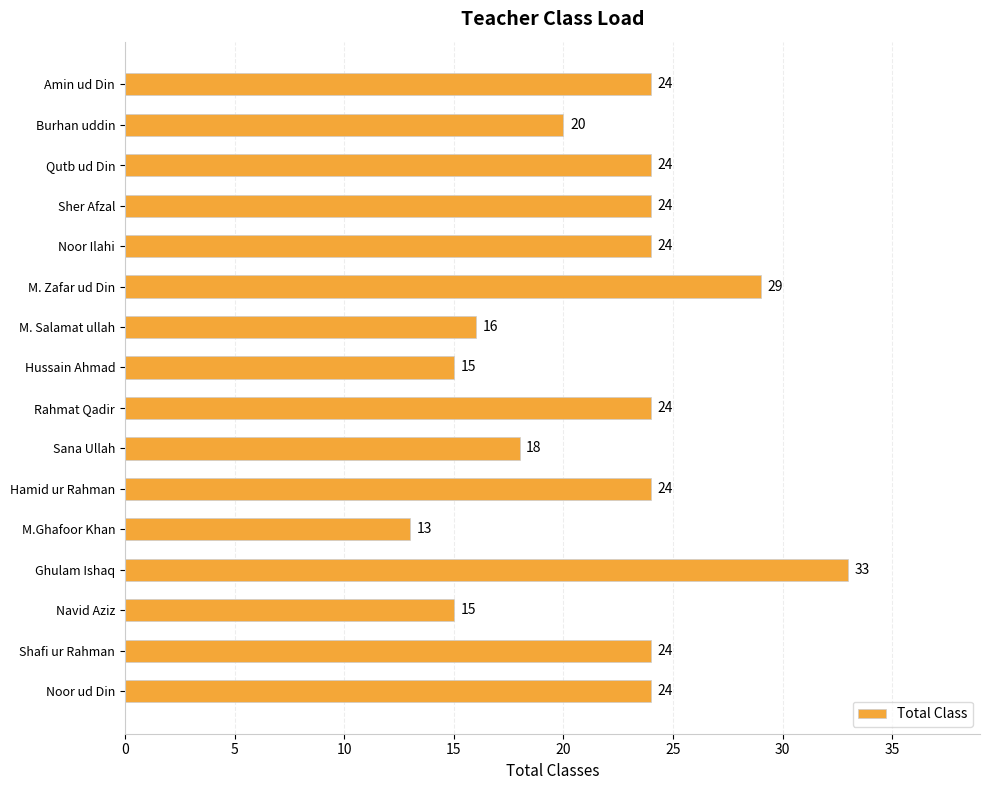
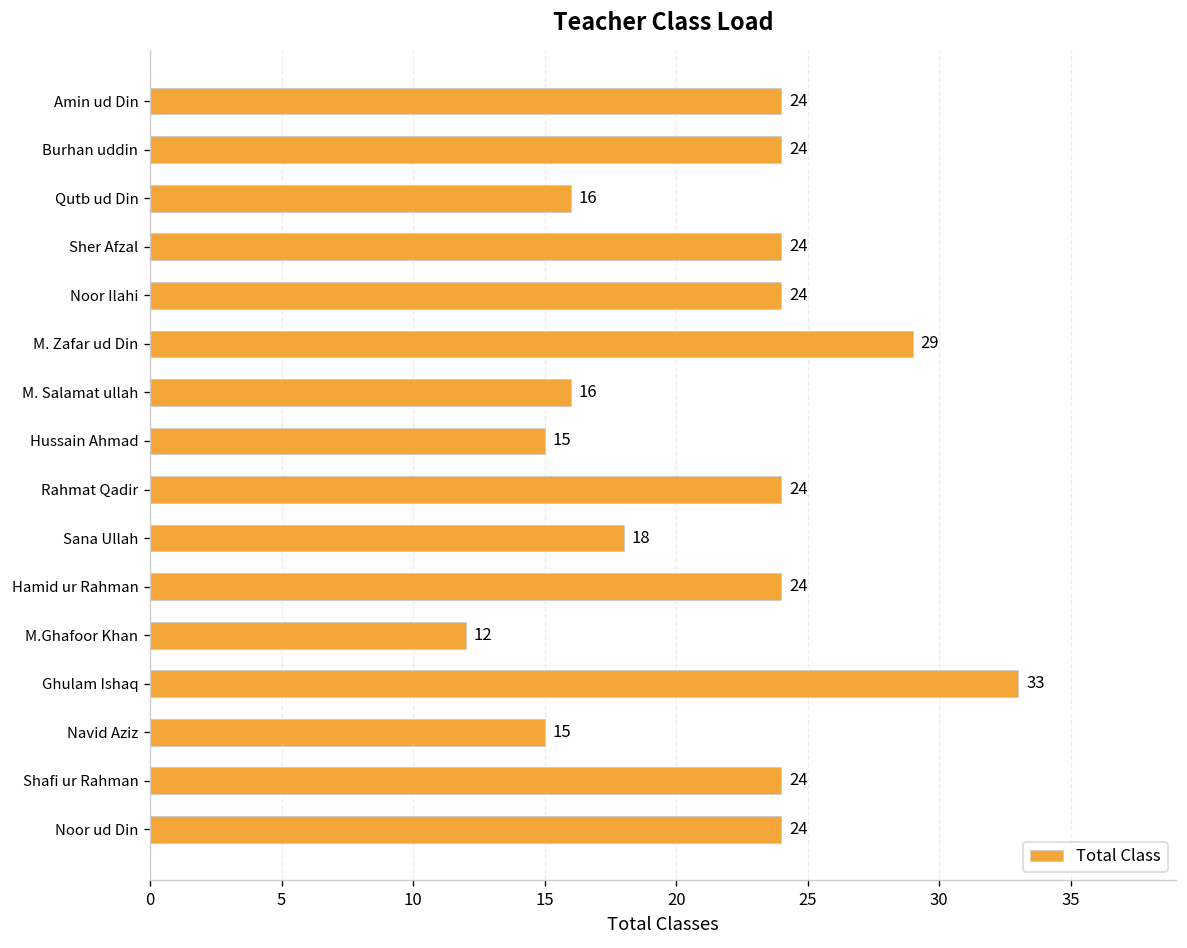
  {
    "Amin ud Din": 24,
-   "Burhan uddin": 20,
-   "Qutb ud Din": 24,
+   "Burhan uddin": 24,
+   "Qutb ud Din": 16,
    "Sher Afzal": 24,
    "Noor Ilahi": 24,
    "M. Zafar ud Din": 29,
    "M. Salamat ullah": 16,
    "Hussain Ahmad": 15,
    "Rahmat Qadir": 24,
    "Sana Ullah": 18,
    "Hamid ur Rahman": 24,
-   "M.Ghafoor Khan": 13,
+   "M.Ghafoor Khan": 12,
    "Ghulam Ishaq": 33,
    "Navid Aziz": 15,
    "Shafi ur Rahman": 24,
    "Noor ud Din": 24
  }
